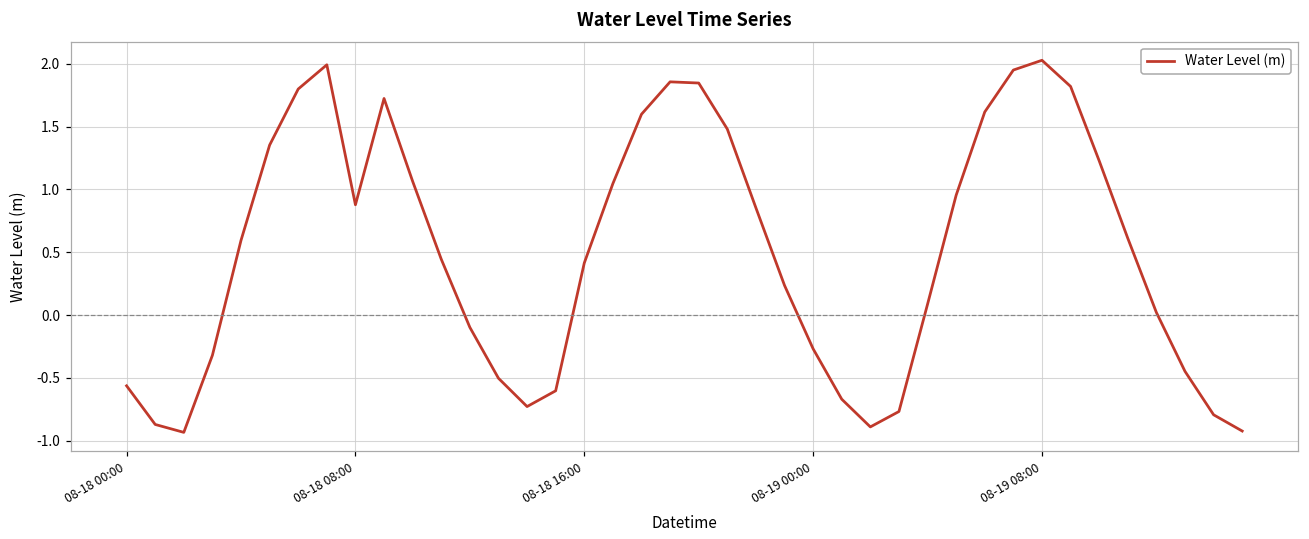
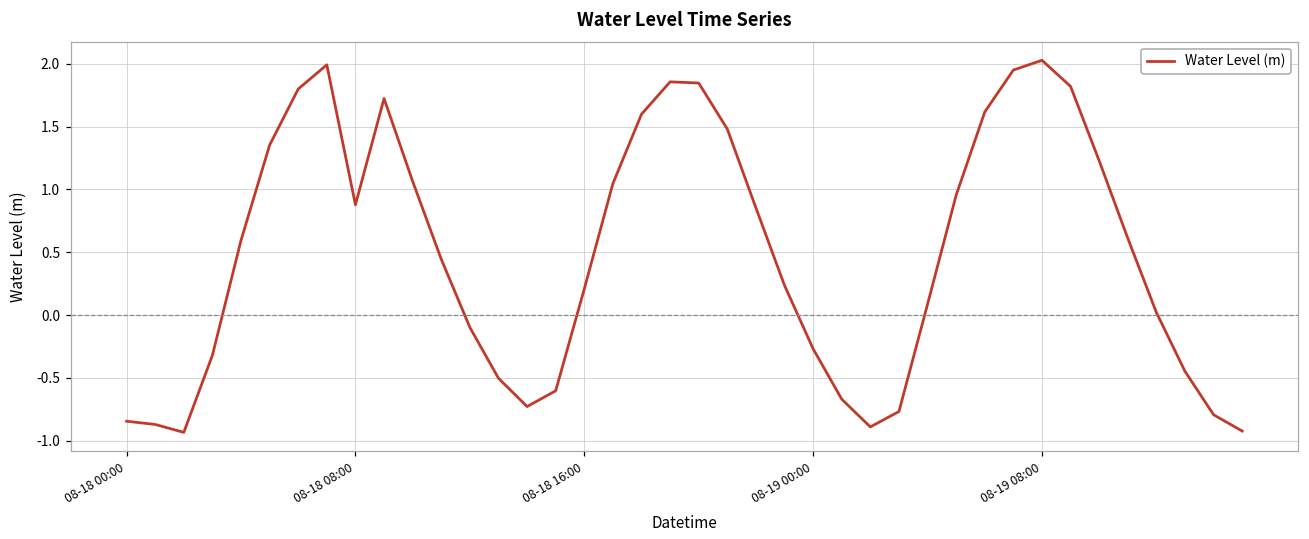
  {
-   "08-18 00:00": -0.56,
+   "08-18 00:00": -0.84,
    "08-18 08:00": 0.88,
-   "08-18 16:00": 0.41,
+   "08-18 16:00": 0.21,
    "08-19 00:00": -0.27,
    "08-19 08:00": 2.03
  }
